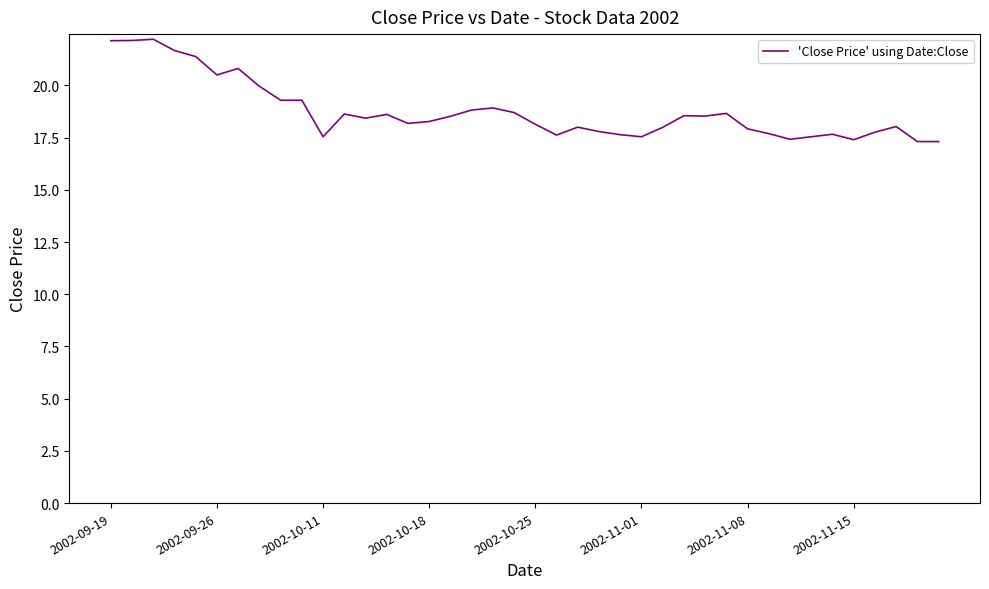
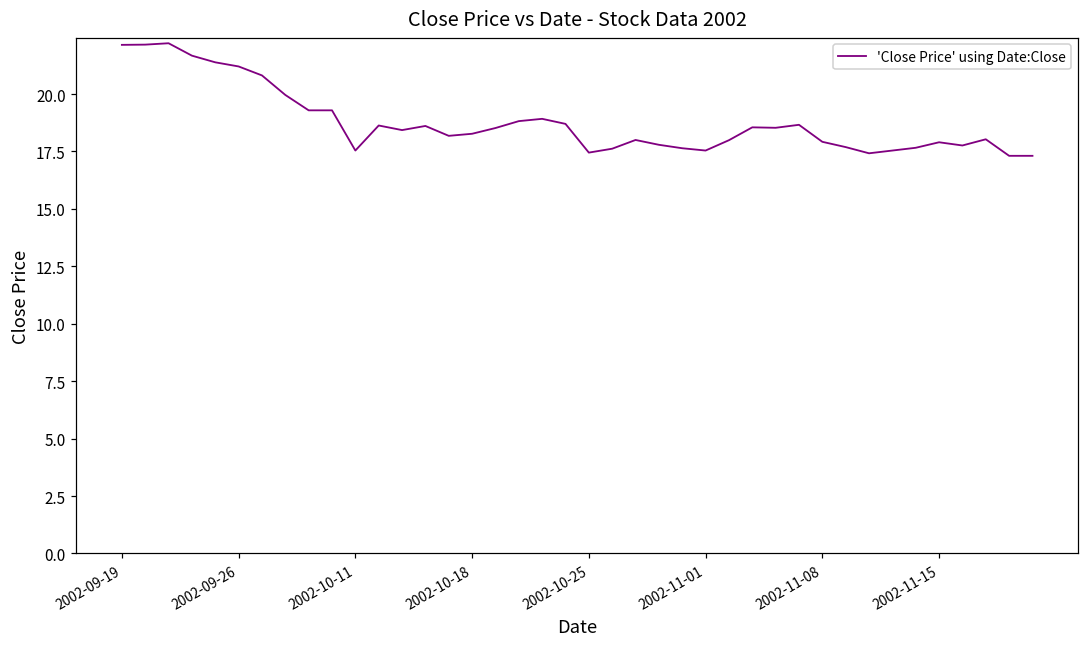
  {
    "2002-09-19": 22.1,
-   "2002-09-26": 20.5,
+   "2002-09-26": 21.2,
    "2002-10-11": 17.5,
    "2002-10-18": 18.3,
-   "2002-10-25": 18.1,
+   "2002-10-25": 17.5,
    "2002-11-01": 17.5,
    "2002-11-08": 17.9,
-   "2002-11-15": 17.4
+   "2002-11-15": 17.9
  }
